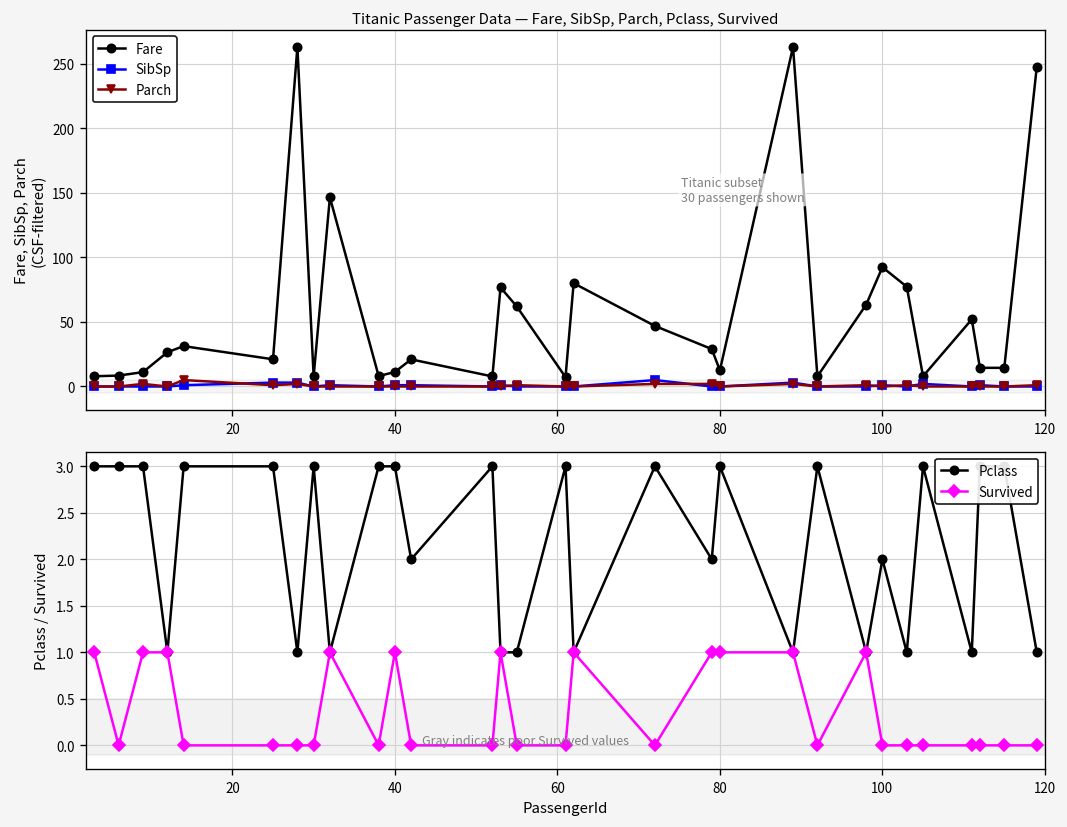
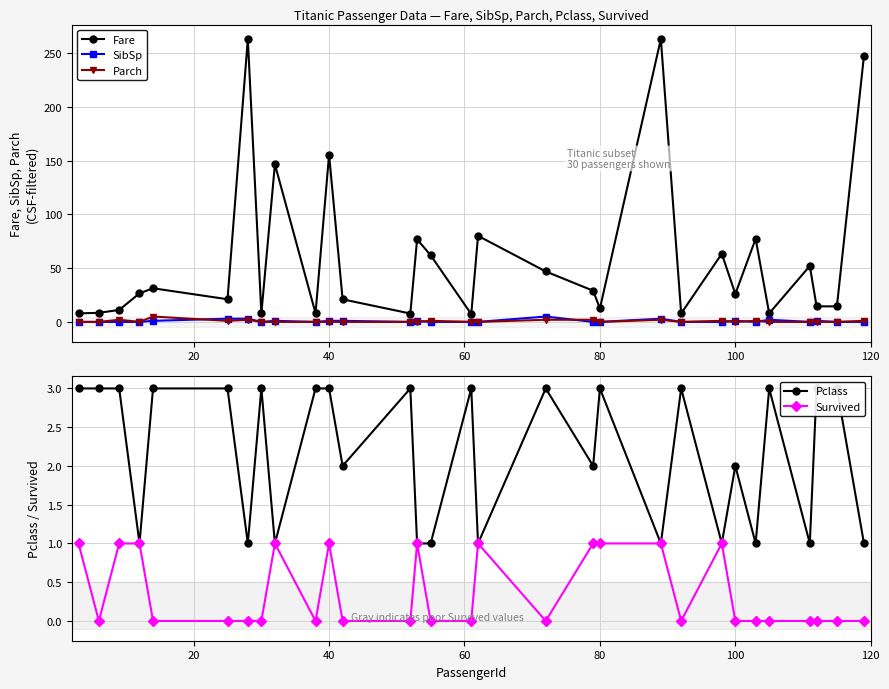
  {
    "Titanic Passenger Data — Fare, SibSp, Parch, Pclass, Survived": {
      "Fare": {
-       "40": 11,
+       "40": 155,
        "80": 12,
-       "100": 92
+       "100": 26
      }
    }
  }
